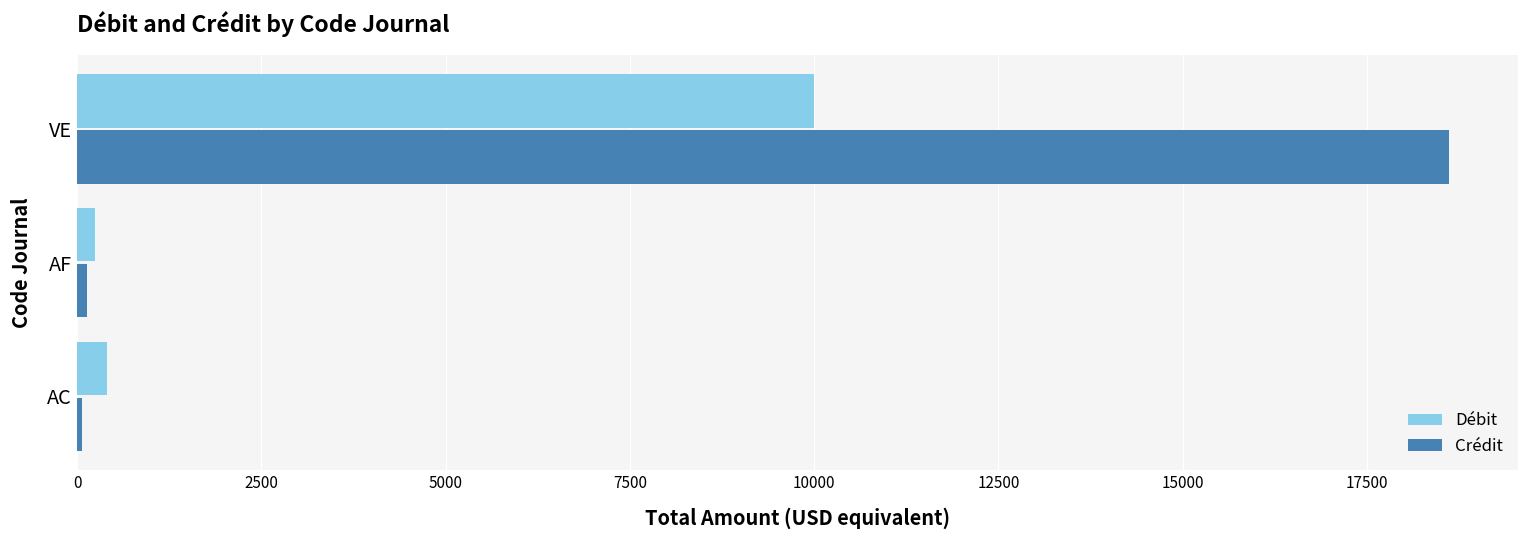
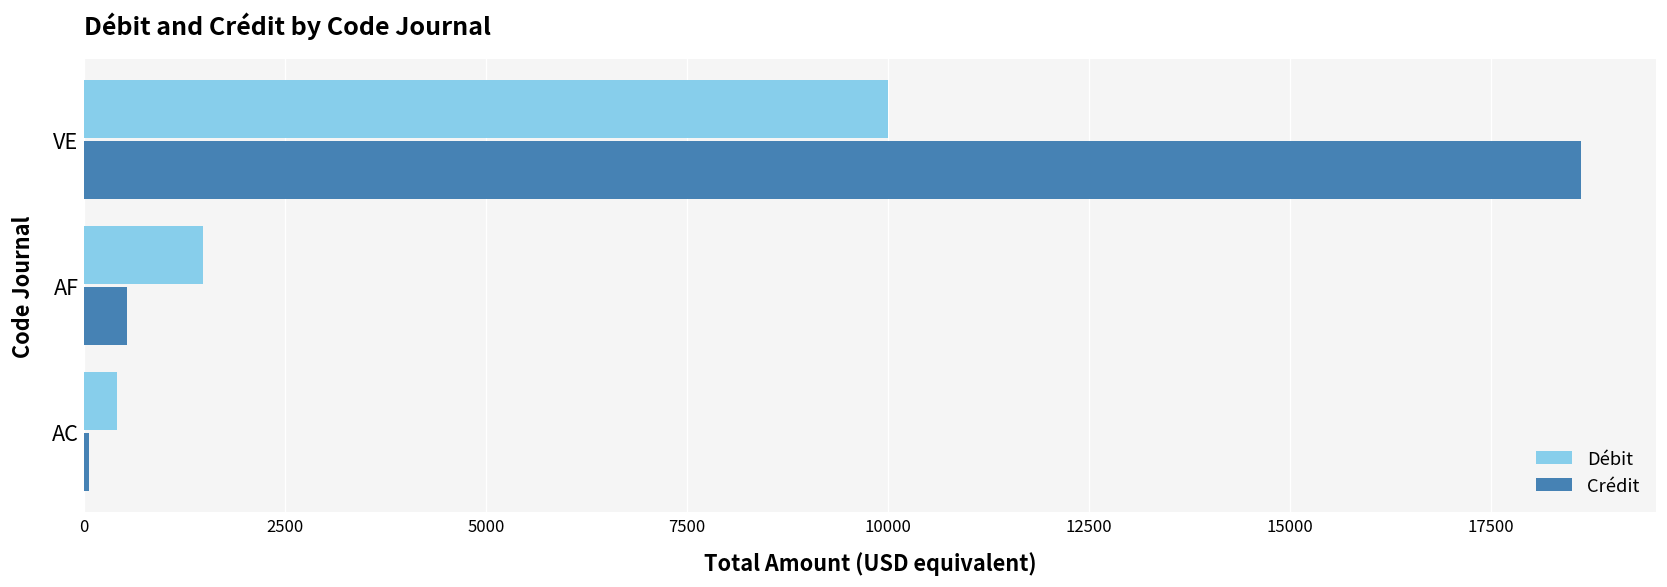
  {
    "Débit": {
      "VE": 10000,
-     "AF": 200,
+     "AF": 1500,
      "AC": 400
    },
    "Crédit": {
      "VE": 18600,
-     "AF": 100,
+     "AF": 500,
      "AC": 100
    }
  }
